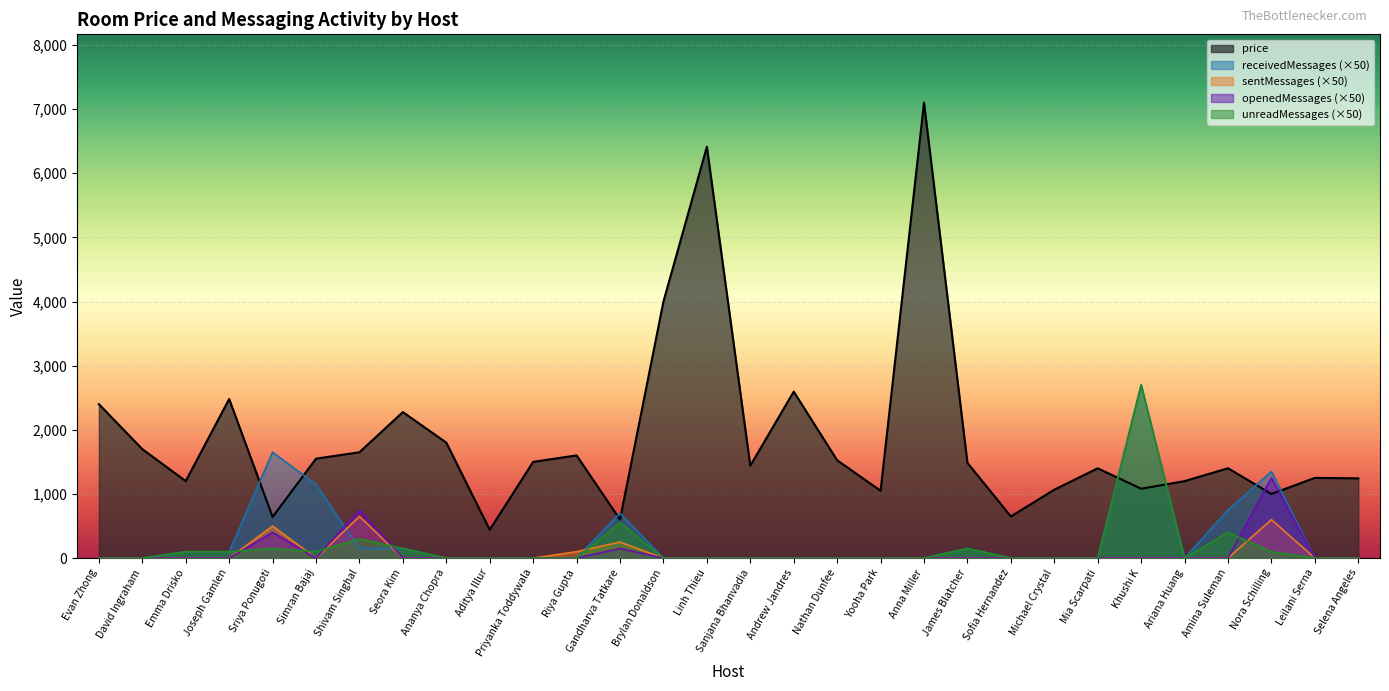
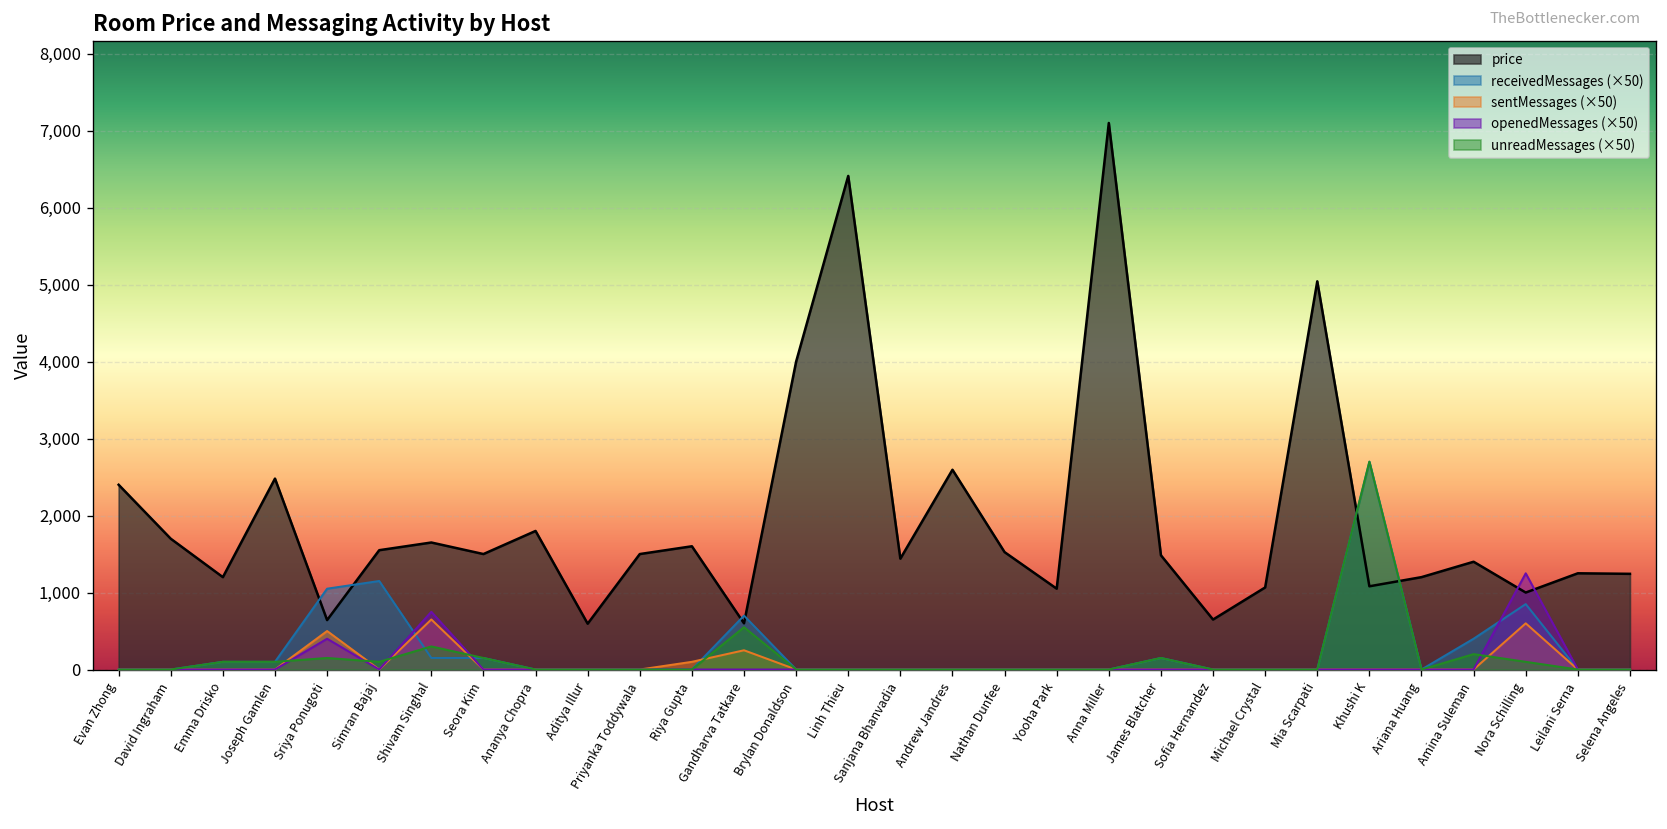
  {
    "price": {
      "Evan Zhong": "2,400",
      "David Ingraham": "1,700",
      "Emma Drisko": "1,200",
      "Joseph Gamlen": "2,500",
      "Sriya Ponugoti": "600",
      "Simran Bajaj": "1,600",
      "Shivam Singhal": "1,700",
-     "Seora Kim": "2,300",
+     "Seora Kim": "1,500",
      "Ananya Chopra": "1,800",
-     "Aditya Illur": "400",
+     "Aditya Illur": "600",
      "Priyanka Toddywala": "1,500",
      "Riya Gupta": "1,600",
      "Gandharva Tatkare": "600",
      "Brylan Donaldson": "4,000",
      "Linh Thieu": "6,400",
      "Sanjana Bhanvadia": "1,400",
      "Andrew Jandres": "2,600",
      "Nathan Dunfee": "1,500",
      "Yooha Park": "1,100",
      "Anna Miller": "7,100",
      "James Blatcher": "1,500",
      "Sofia Hernandez": "600",
      "Michael Crystal": "1,100",
-     "Mia Scarpati": "1,400",
+     "Mia Scarpati": "5,000",
      "Khushi K": "1,100",
      "Ariana Huang": "1,200",
      "Amina Suleman": "1,400",
      "Nora Schilling": "1,000",
      "Leilani Serna": "1,300",
      "Selena Angeles": "1,200"
    },
    "receivedMessages (×50)": {
-     "Sriya Ponugoti": "1,700",
+     "Sriya Ponugoti": "1,100",
      "Simran Bajaj": "1,200",
      "Shivam Singhal": "200",
      "Gandharva Tatkare": "700",
-     "Amina Suleman": "800",
-     "Nora Schilling": "1,400"
+     "Amina Suleman": "400",
+     "Nora Schilling": "900"
    },
    "sentMessages (×50)": {
      "Sriya Ponugoti": "500",
      "Shivam Singhal": "700",
      "Riya Gupta": "100",
      "Gandharva Tatkare": "300",
      "Nora Schilling": "600"
    },
    "openedMessages (×50)": {
      "Sriya Ponugoti": "400",
      "Shivam Singhal": "800",
-     "Gandharva Tatkare": "200",
+     "Gandharva Tatkare": "0",
      "Nora Schilling": "1,300"
    },
    "unreadMessages (×50)": {
      "Sriya Ponugoti": "200",
      "Simran Bajaj": "100",
      "Shivam Singhal": "300",
      "Gandharva Tatkare": "600",
-     "Amina Suleman": "400",
+     "Amina Suleman": "200",
      "Nora Schilling": "100"
    }
  }
